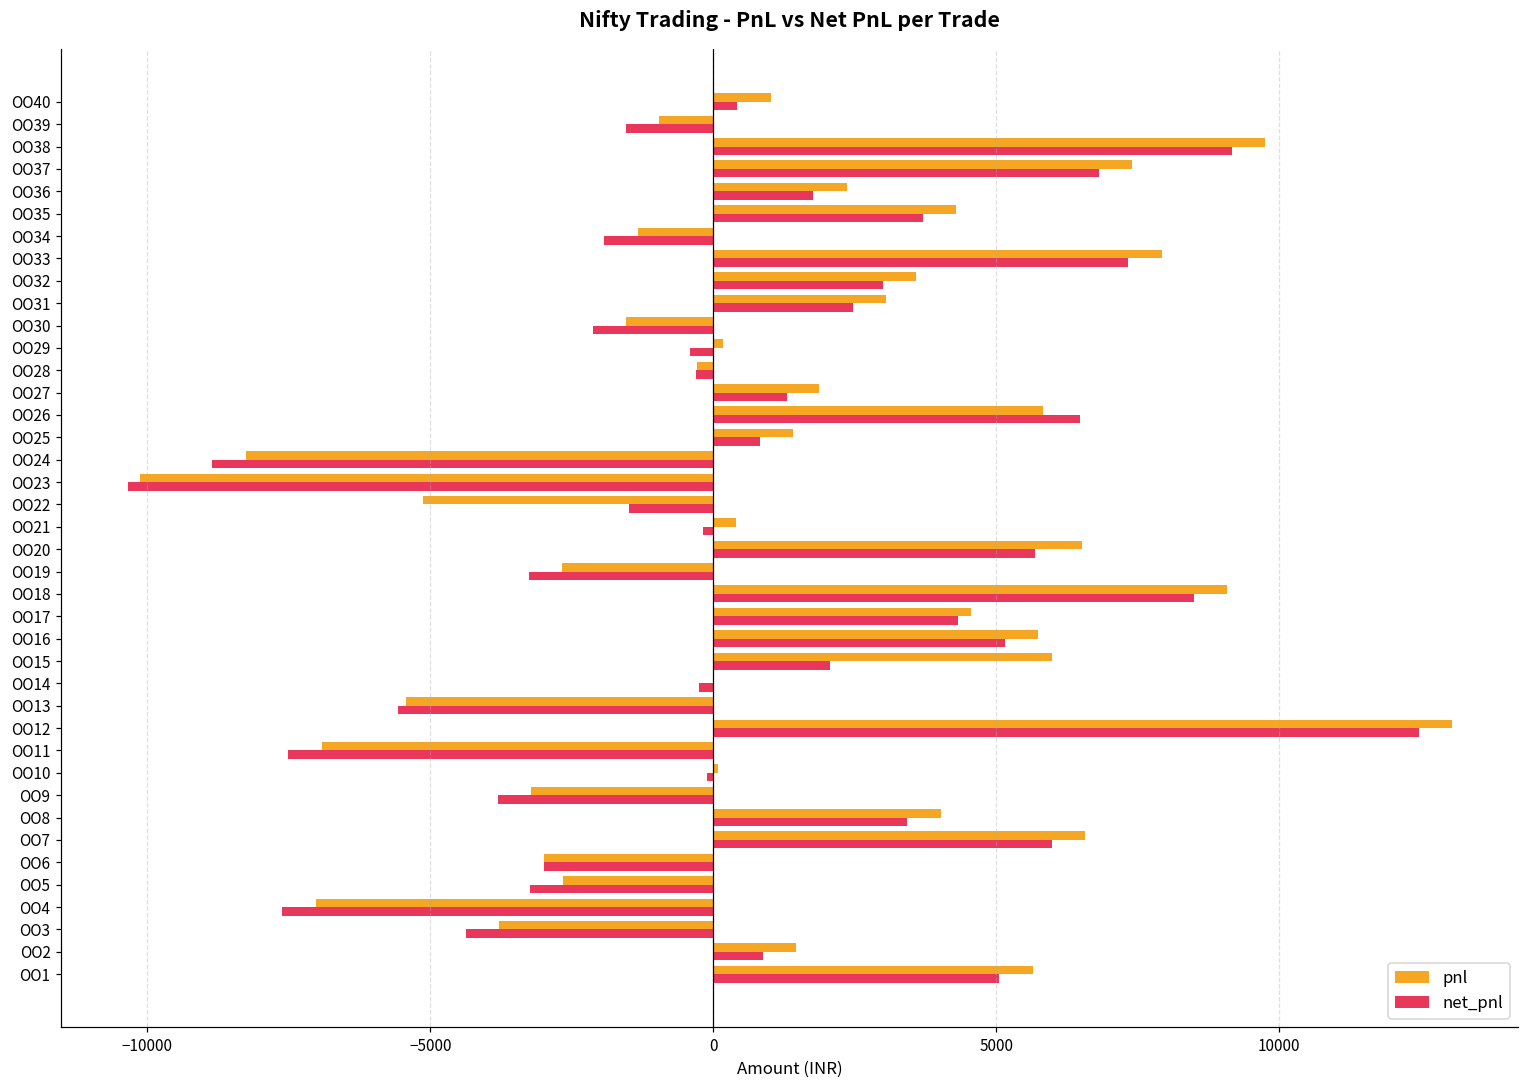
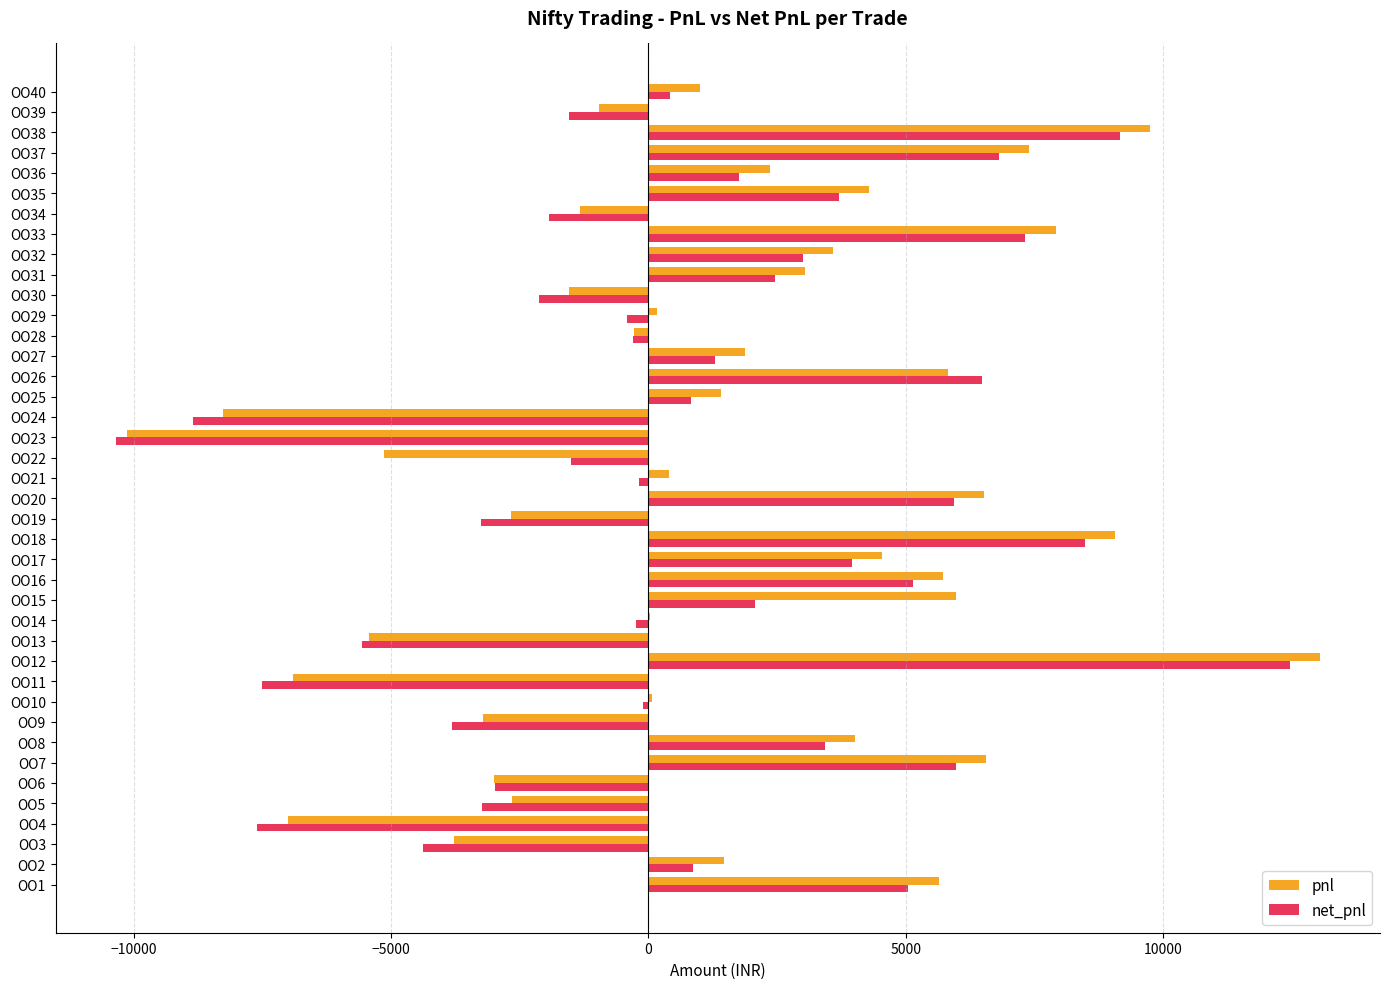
  {
    "pnl": {
      "OO40": 1000,
      "OO39": -1000,
      "OO38": 9700,
      "OO37": 7400,
      "OO36": 2400,
      "OO35": 4300,
      "OO34": -1300,
      "OO33": 7900,
      "OO32": 3600,
      "OO31": 3000,
      "OO30": -1500,
      "OO29": 200,
      "OO28": -300,
      "OO27": 1900,
      "OO26": 5800,
      "OO25": 1400,
      "OO24": -8300,
      "OO23": -10100,
      "OO22": -5100,
      "OO21": 400,
      "OO20": 6500,
      "OO19": -2700,
      "OO18": 9100,
      "OO17": 4500,
      "OO16": 5700,
      "OO15": 6000,
      "OO13": -5400,
      "OO12": 13000,
      "OO11": -6900,
      "OO10": 100,
      "OO9": -3200,
      "OO8": 4000,
      "OO7": 6600,
      "OO6": -3000,
      "OO5": -2700,
      "OO4": -7000,
      "OO3": -3800,
      "OO2": 1500,
      "OO1": 5600
    },
    "net_pnl": {
      "OO40": 400,
      "OO39": -1500,
      "OO38": 9200,
      "OO37": 6800,
      "OO36": 1800,
      "OO35": 3700,
      "OO34": -1900,
      "OO33": 7300,
      "OO32": 3000,
      "OO31": 2500,
      "OO30": -2100,
      "OO29": -400,
      "OO28": -300,
      "OO27": 1300,
      "OO26": 6500,
      "OO25": 800,
      "OO24": -8900,
      "OO23": -10300,
      "OO22": -1500,
      "OO21": -200,
-     "OO20": 5700,
+     "OO20": 5900,
      "OO19": -3300,
      "OO18": 8500,
-     "OO17": 4300,
+     "OO17": 4000,
      "OO16": 5100,
      "OO15": 2100,
      "OO14": -200,
      "OO13": -5600,
      "OO12": 12500,
      "OO11": -7500,
      "OO10": -100,
      "OO9": -3800,
      "OO8": 3400,
      "OO7": 6000,
      "OO6": -3000,
      "OO5": -3200,
      "OO4": -7600,
      "OO3": -4400,
      "OO2": 900,
      "OO1": 5100
    }
  }
